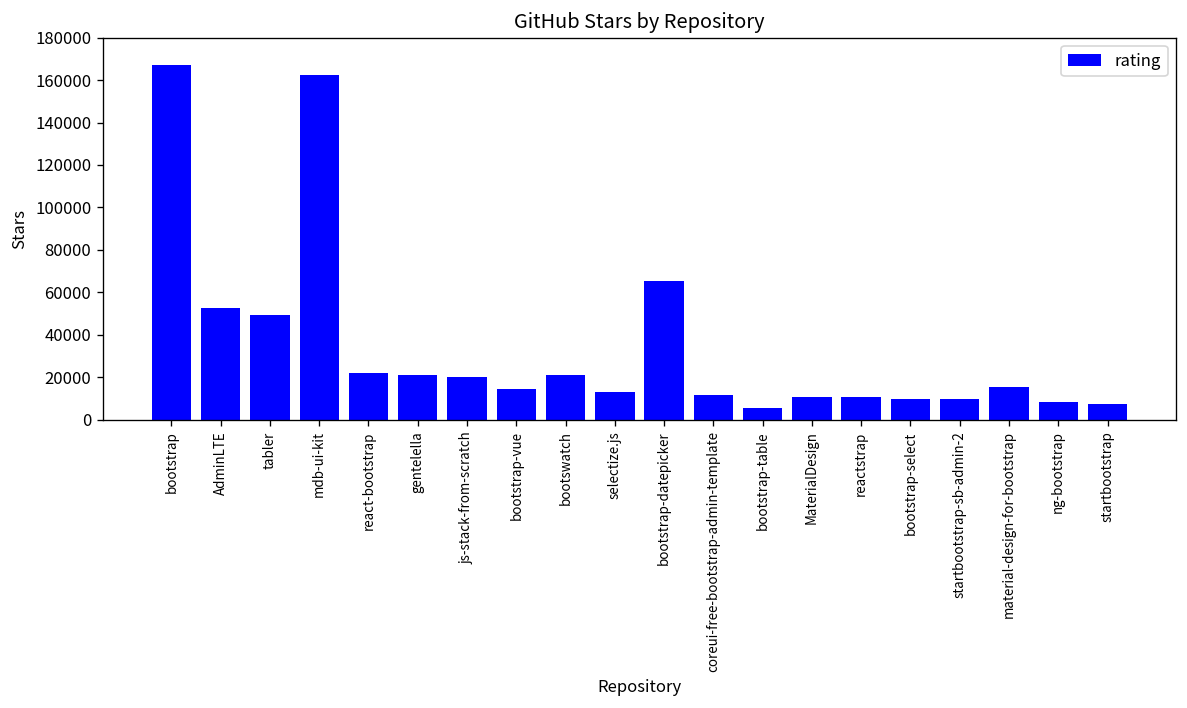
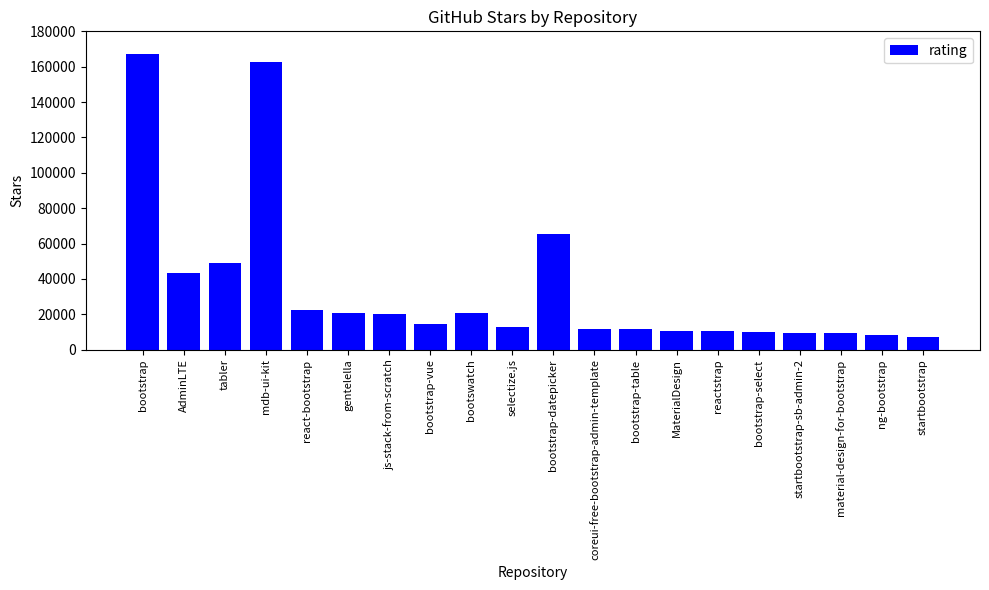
  {
    "bootstrap": 167000,
-   "AdminLTE": 53000,
+   "AdminLTE": 44000,
    "tabler": 49000,
    "mdb-ui-kit": 162000,
    "react-bootstrap": 22000,
    "gentelella": 21000,
    "js-stack-from-scratch": 20000,
    "bootstrap-vue": 14000,
    "bootswatch": 21000,
    "selectize.js": 13000,
    "bootstrap-datepicker": 65000,
    "coreui-free-bootstrap-admin-template": 12000,
-   "bootstrap-table": 6000,
+   "bootstrap-table": 12000,
    "MaterialDesign": 11000,
    "reactstrap": 11000,
    "bootstrap-select": 10000,
    "startbootstrap-sb-admin-2": 10000,
-   "material-design-for-bootstrap": 16000,
+   "material-design-for-bootstrap": 9000,
    "ng-bootstrap": 8000,
    "startbootstrap": 7000
  }
